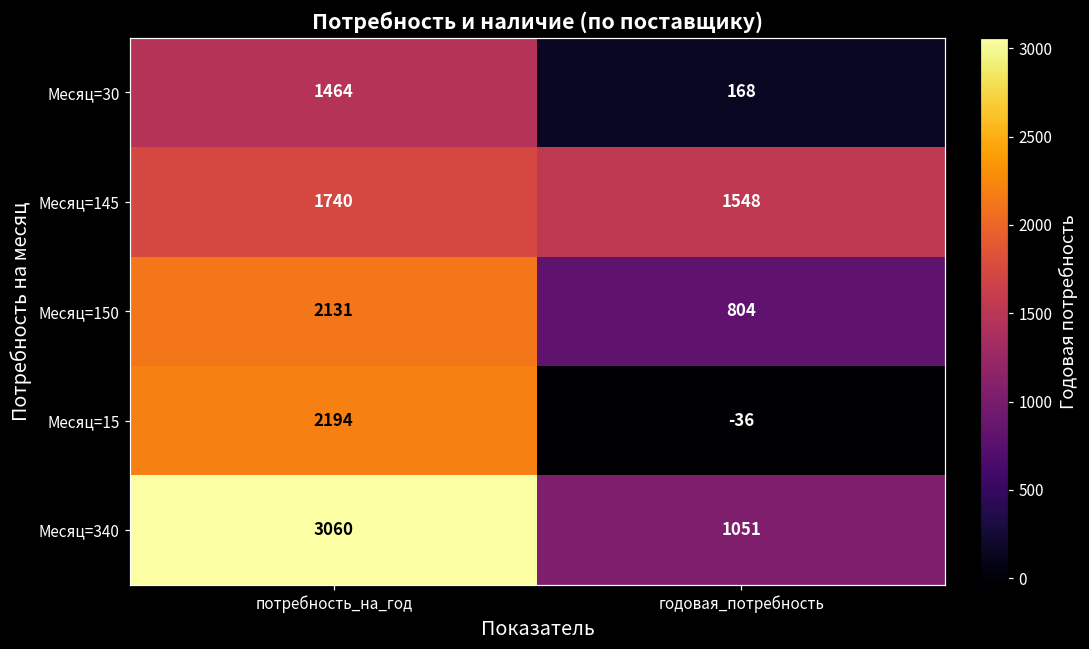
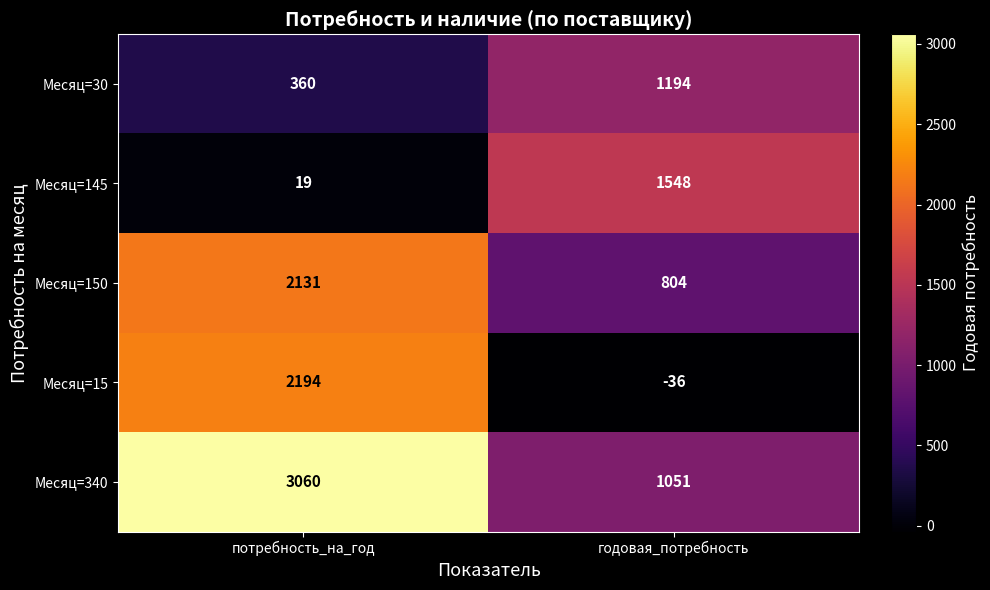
  {
    "Месяц=30": {
-     "потребность_на_год": 1464,
-     "годовая_потребность": 168
+     "потребность_на_год": 360,
+     "годовая_потребность": 1194
    },
    "Месяц=145": {
-     "потребность_на_год": 1740,
+     "потребность_на_год": 19,
      "годовая_потребность": 1548
    },
    "Месяц=150": {
      "потребность_на_год": 2131,
      "годовая_потребность": 804
    },
    "Месяц=15": {
      "потребность_на_год": 2194,
      "годовая_потребность": -36
    },
    "Месяц=340": {
      "потребность_на_год": 3060,
      "годовая_потребность": 1051
    }
  }
